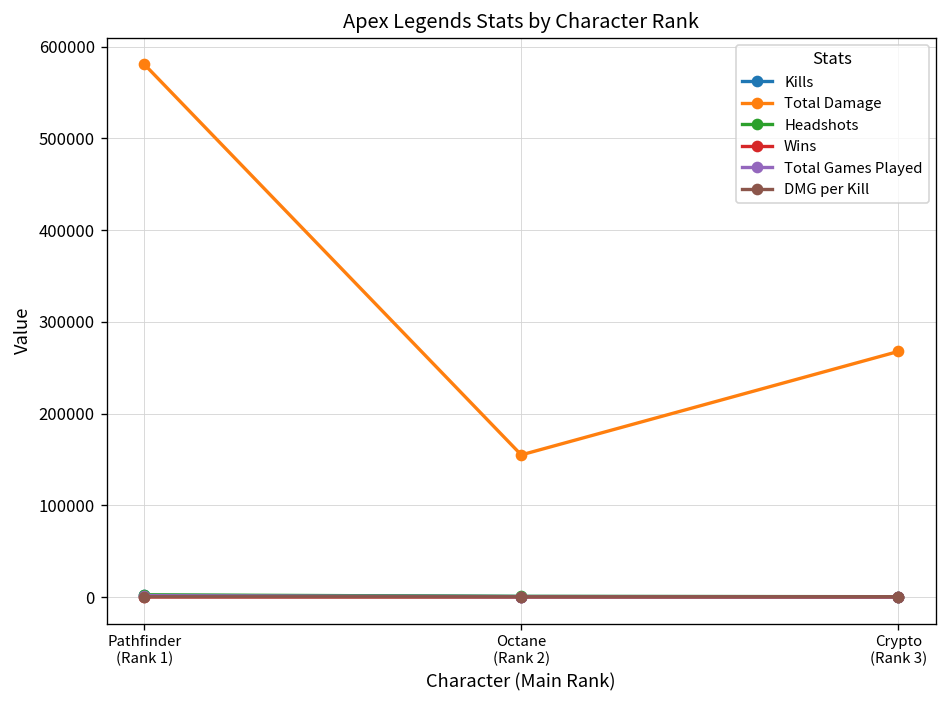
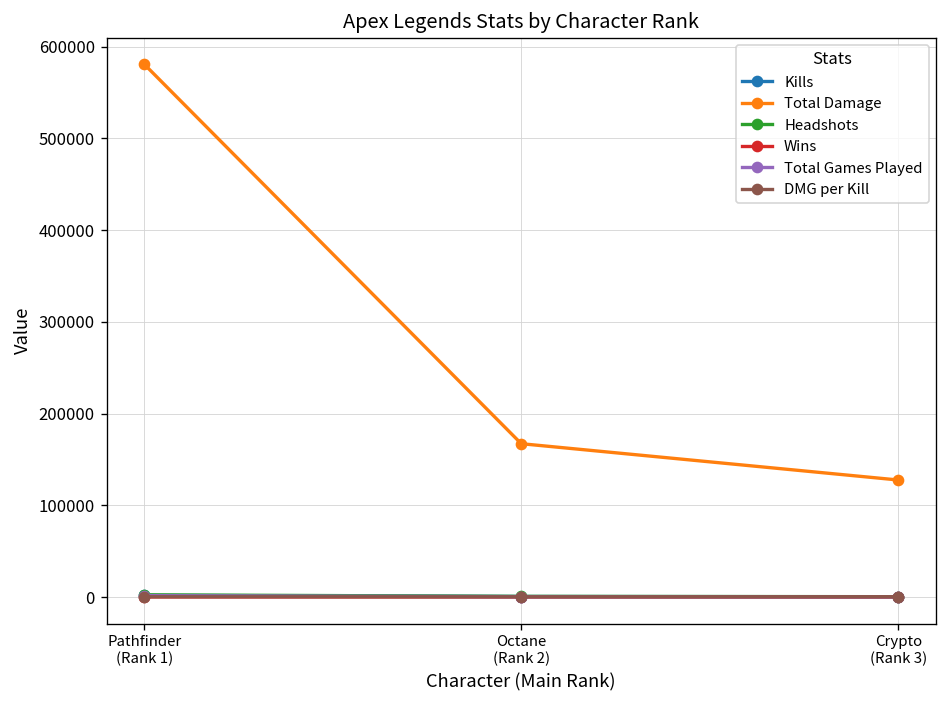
  {
    "Total Damage": {
      "Pathfinder (Rank 1)": 580000,
-     "Octane (Rank 2)": 150000,
-     "Crypto (Rank 3)": 270000
+     "Octane (Rank 2)": 170000,
+     "Crypto (Rank 3)": 130000
    }
  }
